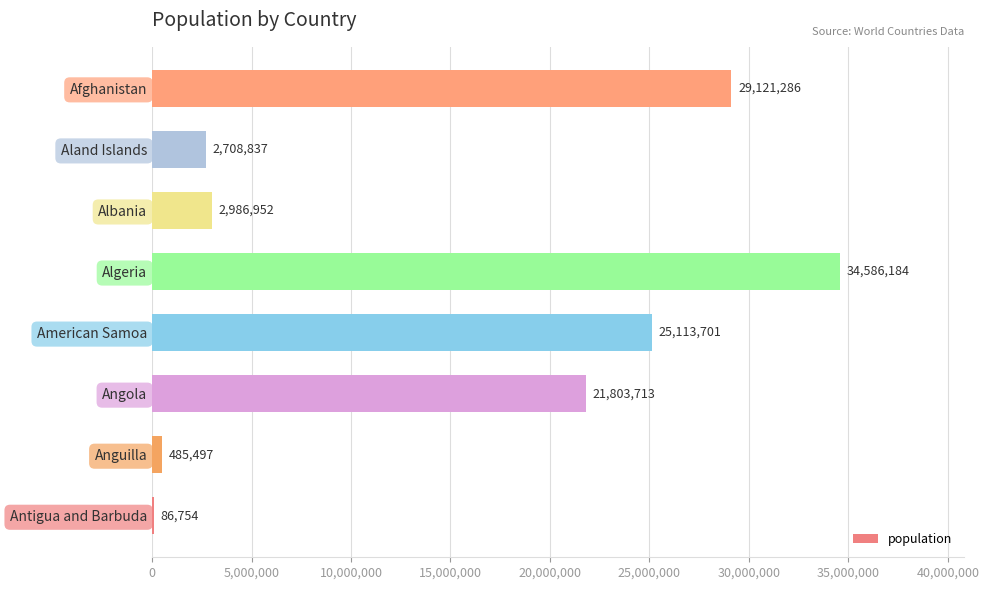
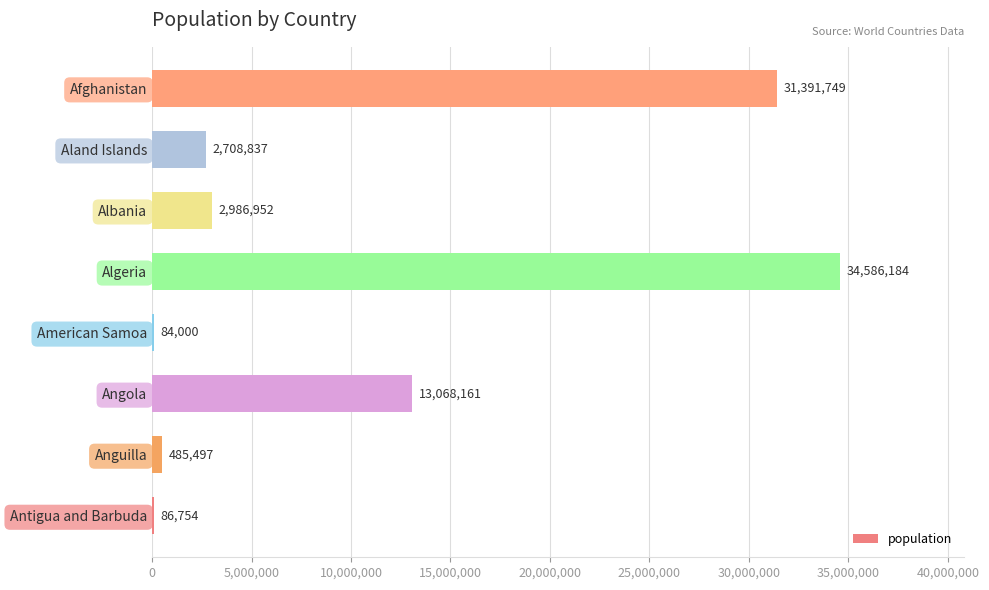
  {
-   "Afghanistan": "29,121,286",
+   "Afghanistan": "31,391,749",
    "Aland Islands": "2,708,837",
    "Albania": "2,986,952",
    "Algeria": "34,586,184",
-   "American Samoa": "25,113,701",
-   "Angola": "21,803,713",
+   "American Samoa": "84,000",
+   "Angola": "13,068,161",
    "Anguilla": "485,497",
    "Antigua and Barbuda": "86,754"
  }
